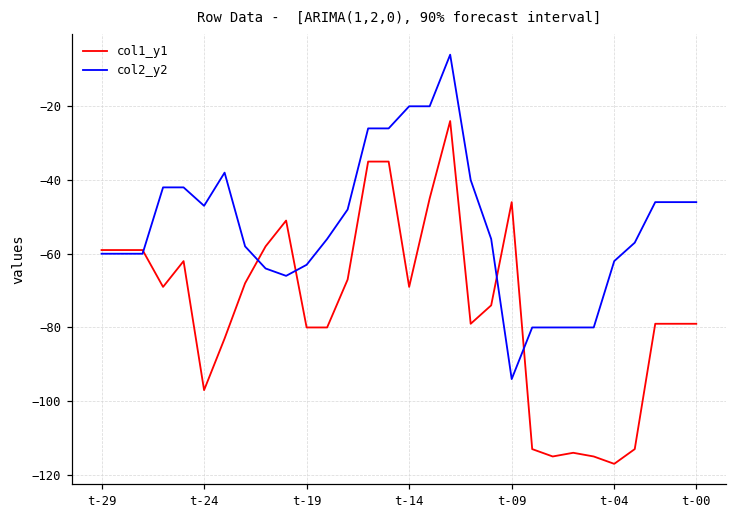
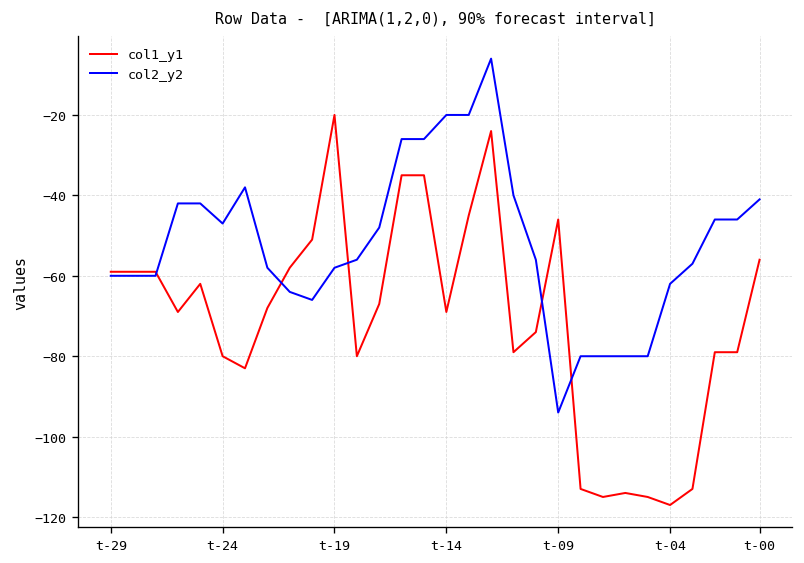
  {
    "col1_y1": {
      "t-29": -59,
-     "t-24": -97,
-     "t-19": -80,
+     "t-24": -80,
+     "t-19": -20,
      "t-14": -69,
      "t-09": -46,
      "t-04": -117,
-     "t-00": -79
+     "t-00": -56
    },
    "col2_y2": {
      "t-29": -60,
      "t-24": -47,
-     "t-19": -63,
+     "t-19": -58,
      "t-14": -20,
      "t-09": -94,
      "t-04": -62,
-     "t-00": -46
+     "t-00": -41
    }
  }
